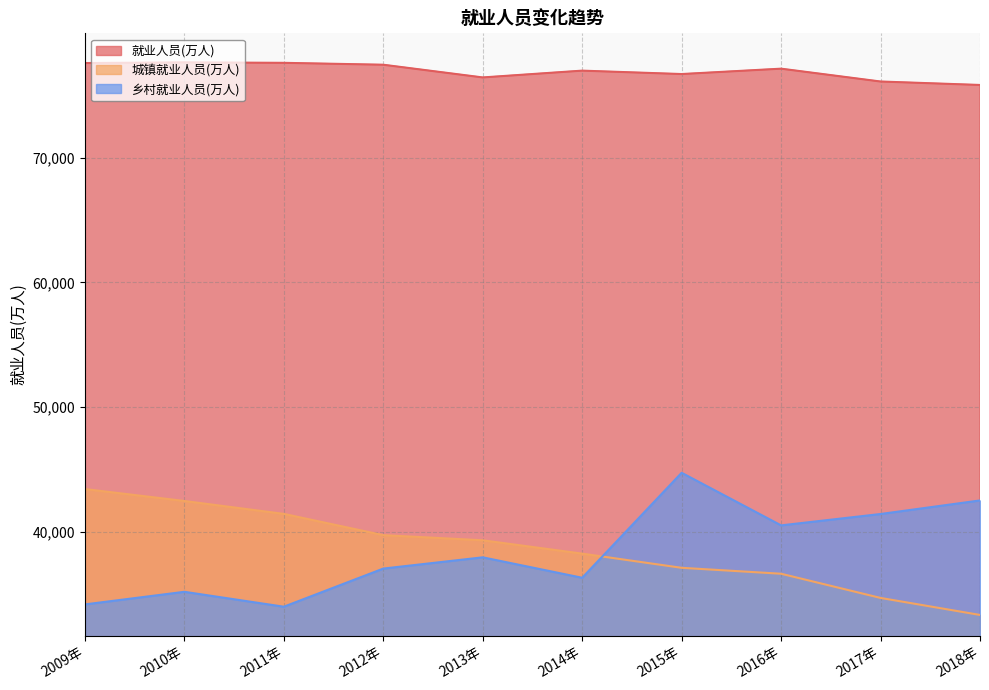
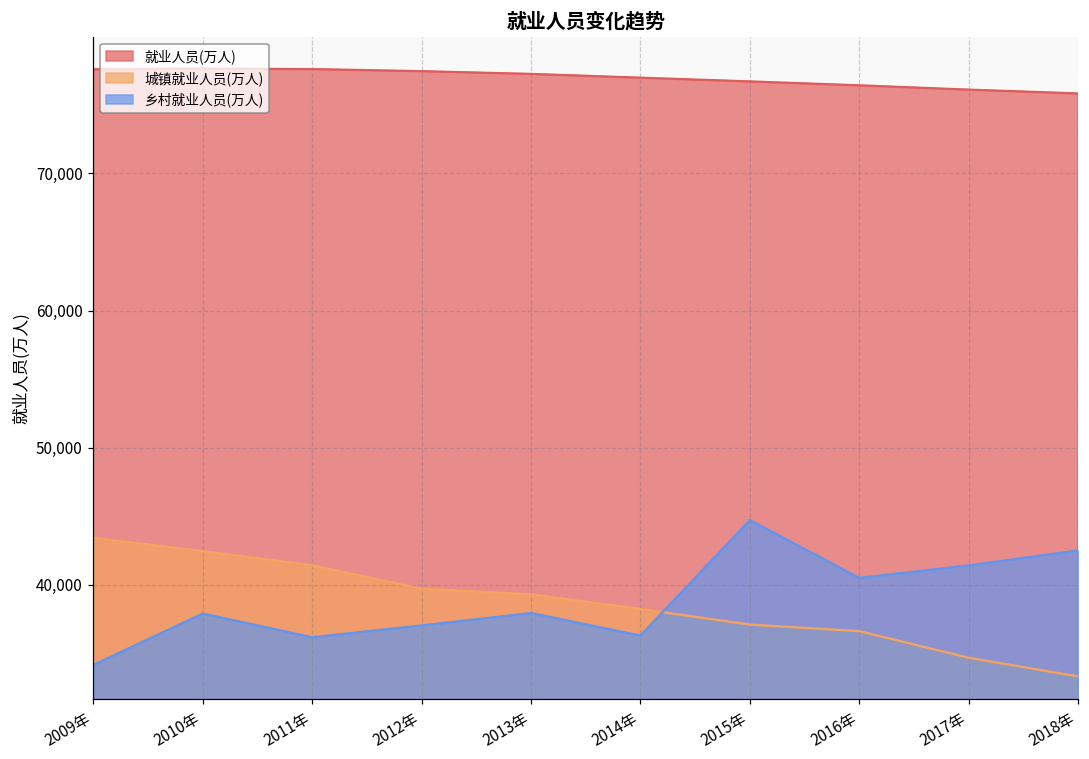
  {
    "就业人员(万人)": {
      "2009年": "77,600",
      "2011年": "77,600",
      "2012年": "77,500",
-     "2013年": "76,400",
+     "2013年": "77,300",
      "2014年": "77,000",
      "2015年": "76,700",
-     "2016年": "77,100",
+     "2016年": "76,400",
      "2017年": "76,100",
      "2018年": "75,800"
    },
    "城镇就业人员(万人)": {
      "2009年": "43,400",
      "2010年": "42,500",
      "2011年": "41,400",
      "2012年": "39,700",
      "2013年": "39,300",
      "2014年": "38,200",
      "2015年": "37,100",
      "2016年": "36,600",
      "2017年": "34,700",
      "2018年": "33,300"
    },
    "乡村就业人员(万人)": {
      "2009年": "34,200",
-     "2010年": "35,200",
-     "2011年": "34,000",
+     "2010年": "37,900",
+     "2011年": "36,200",
      "2012年": "37,000",
      "2013年": "37,900",
      "2014年": "36,300",
      "2015年": "44,700",
      "2016年": "40,500",
      "2017年": "41,400",
      "2018年": "42,500"
    }
  }
